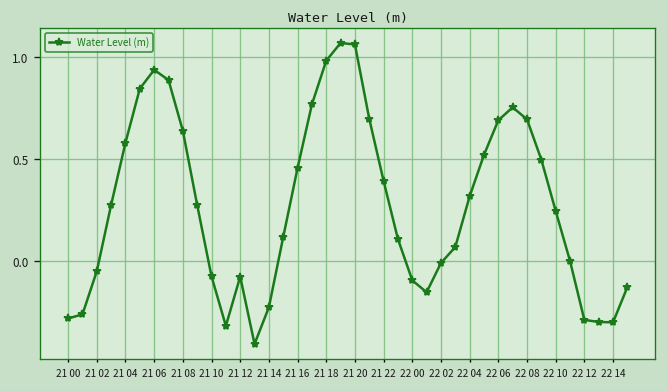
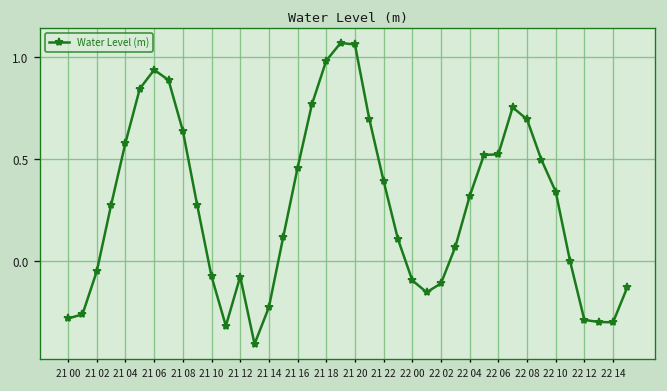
  {
    "21 00": -0.28,
    "21 02": -0.05,
    "21 04": 0.58,
    "21 06": 0.94,
    "21 08": 0.64,
    "21 10": -0.07,
    "21 12": -0.07,
    "21 14": -0.23,
    "21 16": 0.46,
    "21 18": 0.98,
    "21 20": 1.06,
    "21 22": 0.39,
    "22 00": -0.09,
-   "22 02": -0.01,
+   "22 02": -0.11,
    "22 04": 0.32,
-   "22 06": 0.69,
+   "22 06": 0.52,
    "22 08": 0.70,
-   "22 10": 0.25,
+   "22 10": 0.34,
    "22 12": -0.29,
    "22 14": -0.30
  }
